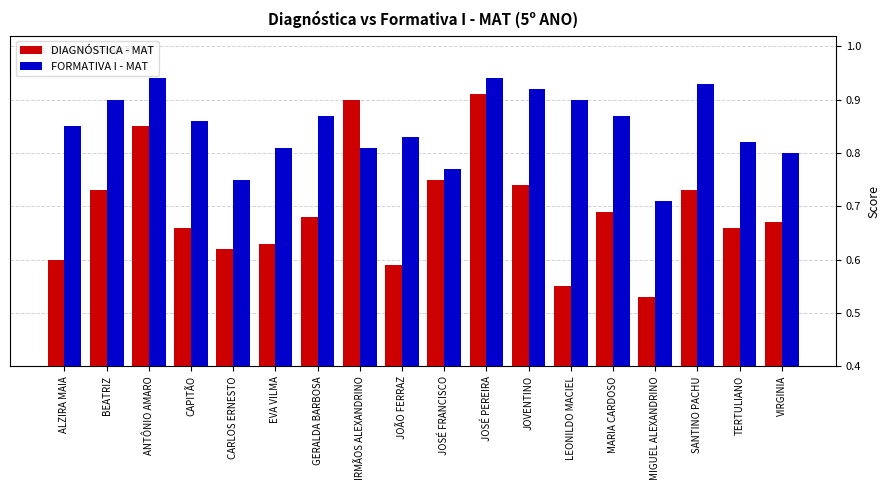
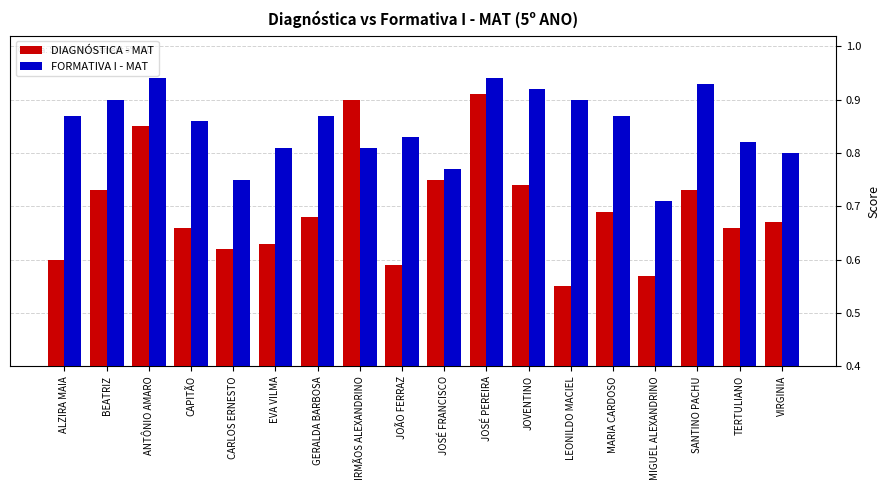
  {
    "DIAGNÓSTICA - MAT": {
      "ALZIRA MAIA": 0.60,
      "BEATRIZ": 0.73,
      "ANTÔNIO AMARO": 0.85,
      "CAPITÃO": 0.66,
      "CARLOS ERNESTO": 0.62,
      "EVA VILMA": 0.63,
      "GERALDA BARBOSA": 0.68,
      "IRMÃOS ALEXANDRINO": 0.90,
      "JOÃO FERRAZ": 0.59,
      "JOSÉ FRANCISCO": 0.75,
      "JOSÉ PEREIRA": 0.91,
      "JOVENTINO": 0.74,
      "LEONILDO MACIEL": 0.55,
      "MARIA CARDOSO": 0.69,
-     "MIGUEL ALEXANDRINO": 0.53,
+     "MIGUEL ALEXANDRINO": 0.57,
      "SANTINO PACHU": 0.73,
      "TERTULIANO": 0.66,
      "VIRGINIA": 0.67
    },
    "FORMATIVA I - MAT": {
-     "ALZIRA MAIA": 0.85,
+     "ALZIRA MAIA": 0.87,
      "BEATRIZ": 0.90,
      "CAPITÃO": 0.86,
      "CARLOS ERNESTO": 0.75,
      "EVA VILMA": 0.81,
      "GERALDA BARBOSA": 0.87,
      "IRMÃOS ALEXANDRINO": 0.81,
      "JOÃO FERRAZ": 0.83,
      "JOSÉ FRANCISCO": 0.77,
      "JOSÉ PEREIRA": 0.94,
      "JOVENTINO": 0.92,
      "LEONILDO MACIEL": 0.90,
      "MARIA CARDOSO": 0.87,
      "MIGUEL ALEXANDRINO": 0.71,
      "SANTINO PACHU": 0.93,
      "TERTULIANO": 0.82,
      "VIRGINIA": 0.80
    }
  }
